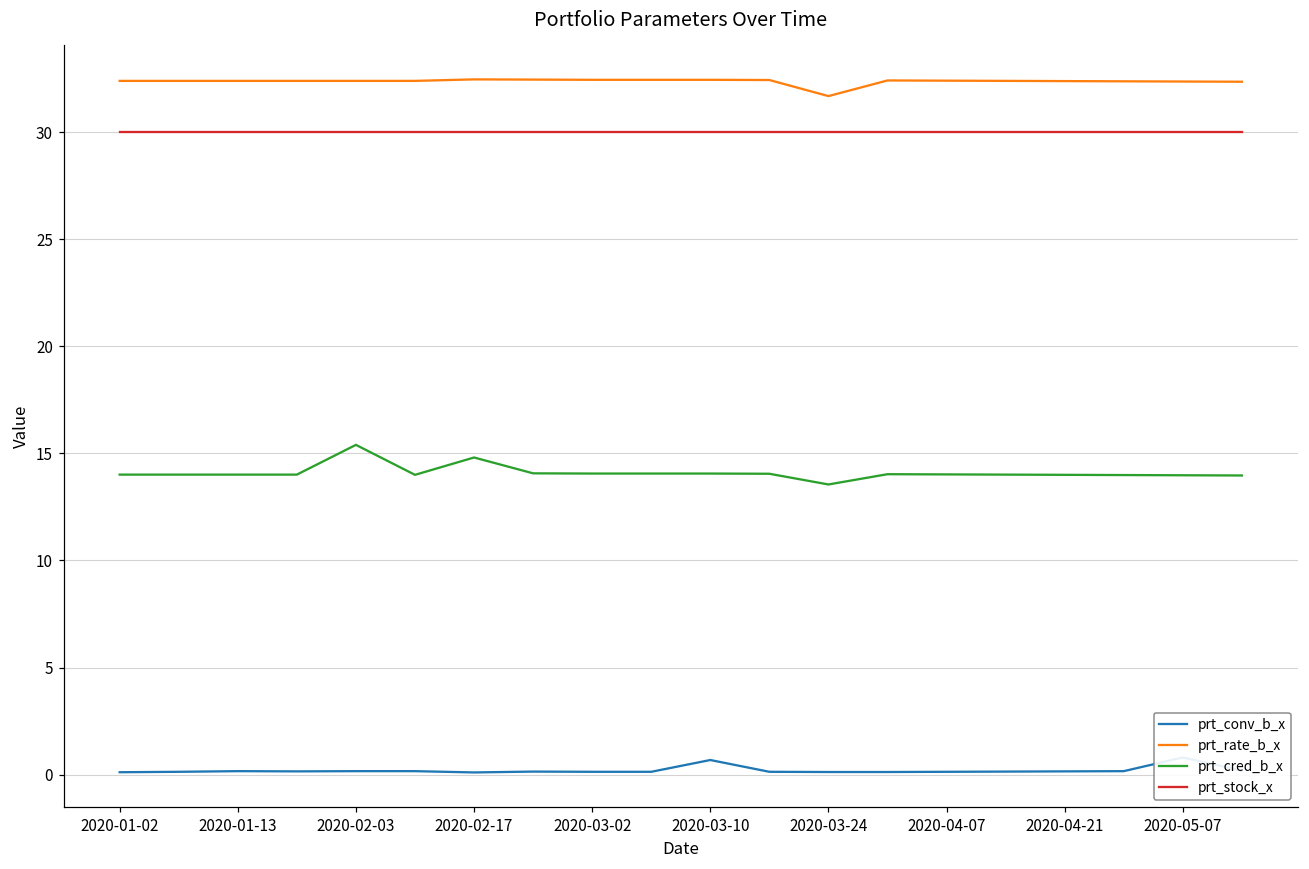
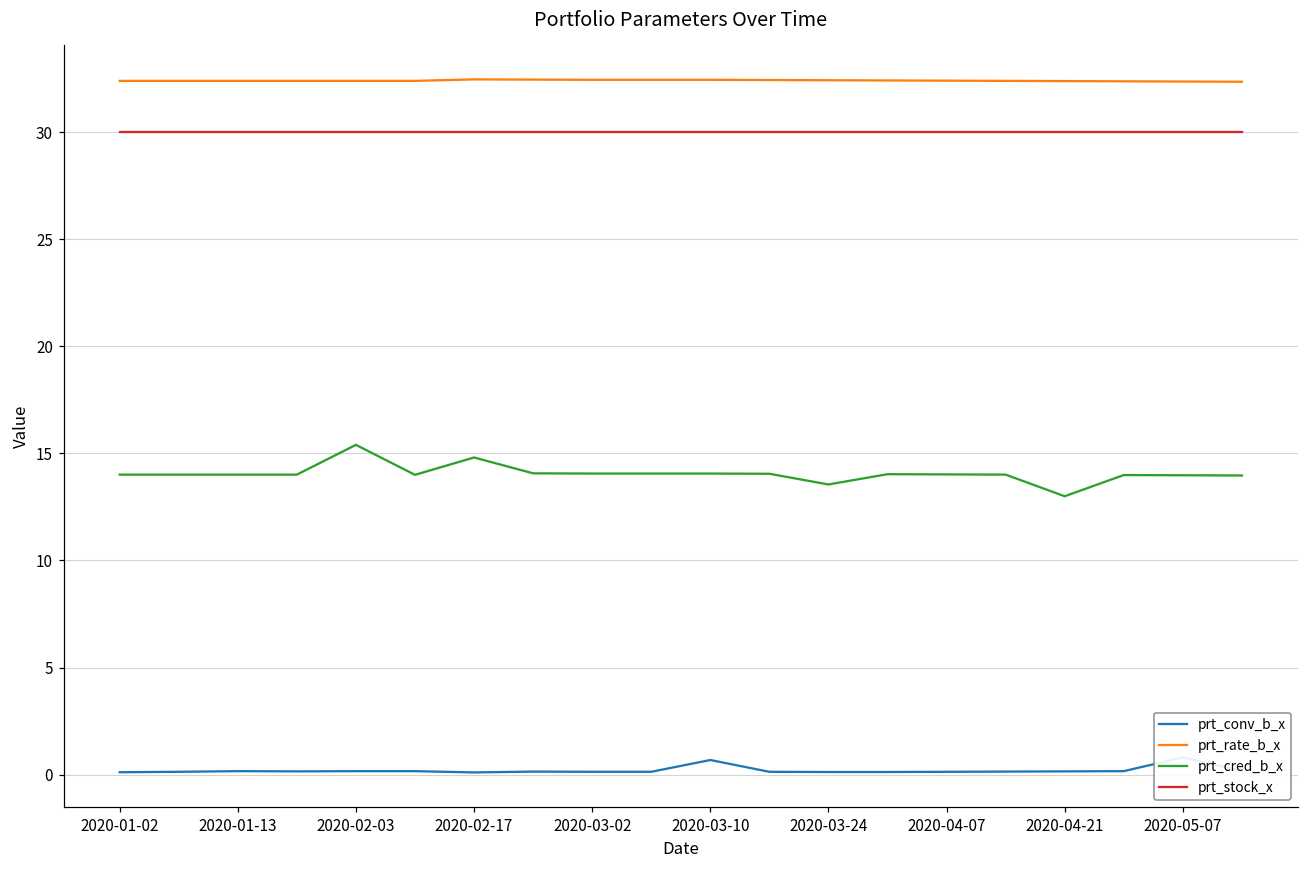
  {
    "prt_conv_b_x": {
      "2020-01-02": 0.1,
      "2020-01-13": 0.2,
      "2020-02-03": 0.2,
      "2020-02-17": 0.1,
      "2020-03-02": 0.1,
      "2020-03-10": 0.7,
      "2020-03-24": 0.1,
      "2020-04-07": 0.1,
      "2020-04-21": 0.2
    },
    "prt_rate_b_x": {
      "2020-01-02": 32.4,
      "2020-01-13": 32.4,
      "2020-02-03": 32.4,
      "2020-02-17": 32.5,
      "2020-03-02": 32.5,
      "2020-03-10": 32.5,
-     "2020-03-24": 31.7,
+     "2020-03-24": 32.4,
      "2020-04-07": 32.4,
      "2020-04-21": 32.4,
      "2020-05-07": 32.4
    },
    "prt_cred_b_x": {
      "2020-01-02": 14,
      "2020-01-13": 14,
      "2020-02-03": 15.4,
      "2020-02-17": 14.8,
      "2020-03-02": 14,
      "2020-03-10": 14,
      "2020-03-24": 13.6,
      "2020-04-07": 14,
-     "2020-04-21": 14,
+     "2020-04-21": 13,
      "2020-05-07": 14
    },
    "prt_stock_x": {
      "2020-01-02": 30.0,
      "2020-01-13": 30.0,
      "2020-02-03": 30.0,
      "2020-02-17": 30.0,
      "2020-03-02": 30.0,
      "2020-03-10": 30.0,
      "2020-03-24": 30.0,
      "2020-04-07": 30.0,
      "2020-04-21": 30.0,
      "2020-05-07": 30.0
    }
  }
